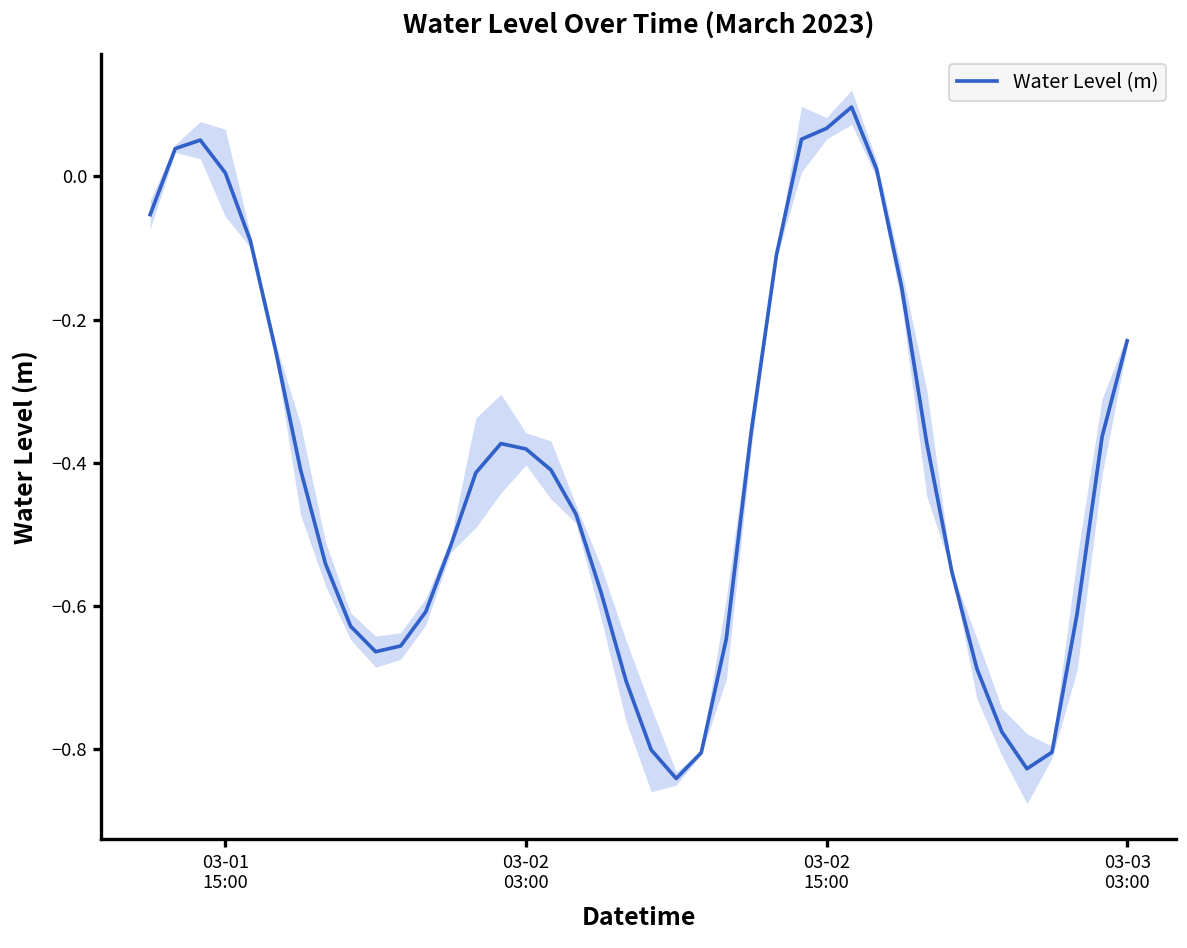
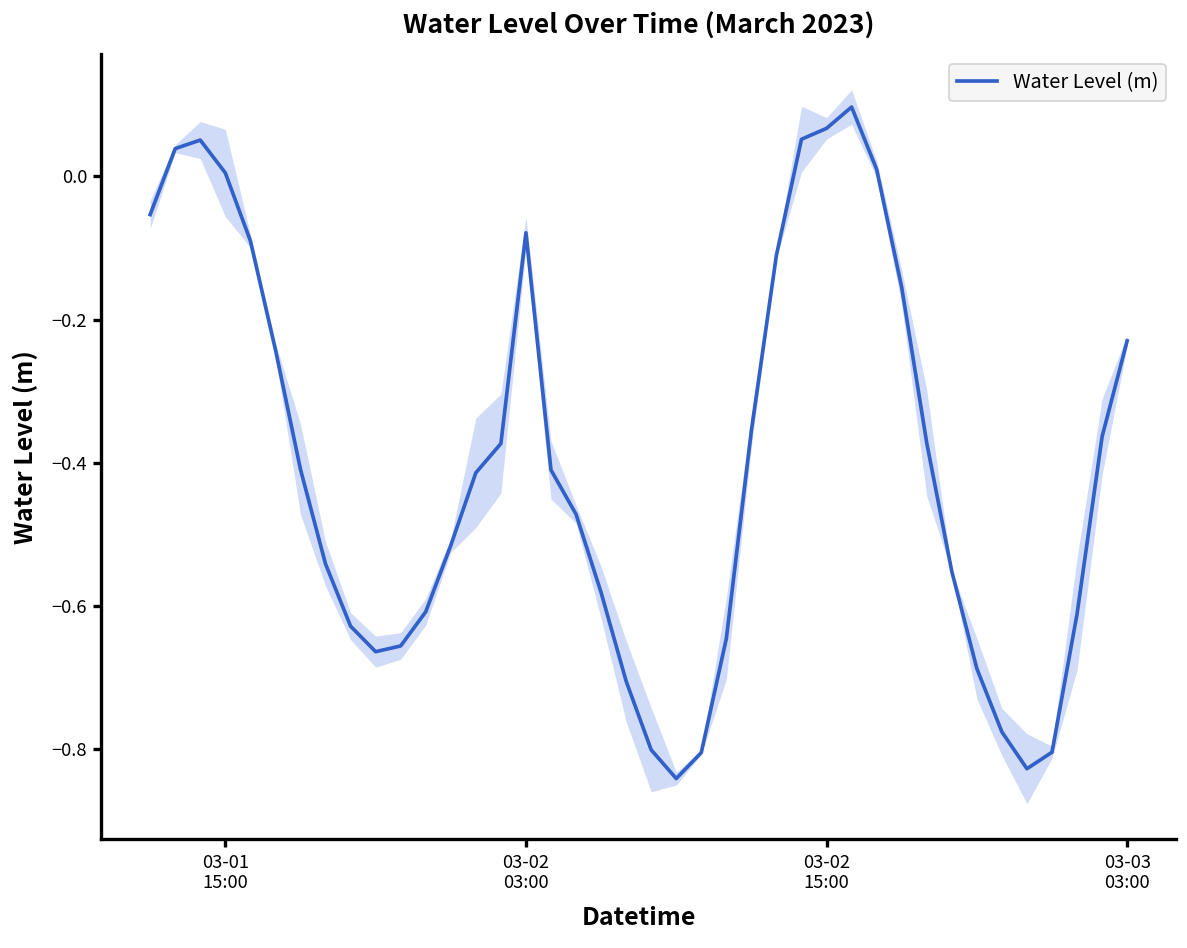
  {
    "Water Level (m)": {
      "03-01 15:00": 0.00,
-     "03-02 03:00": -0.38,
+     "03-02 03:00": -0.08,
      "03-02 15:00": 0.07,
      "03-03 03:00": -0.23
    }
  }
